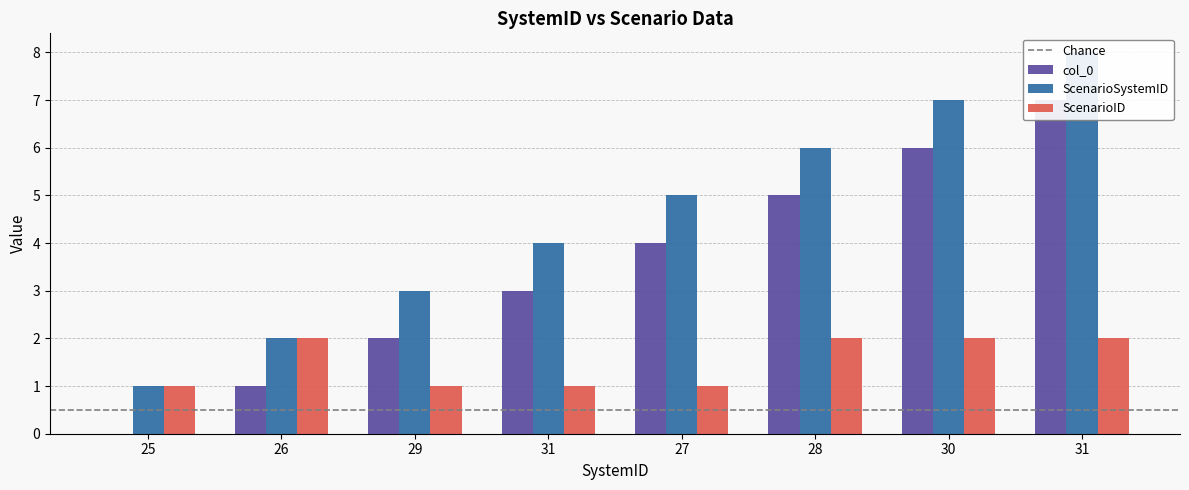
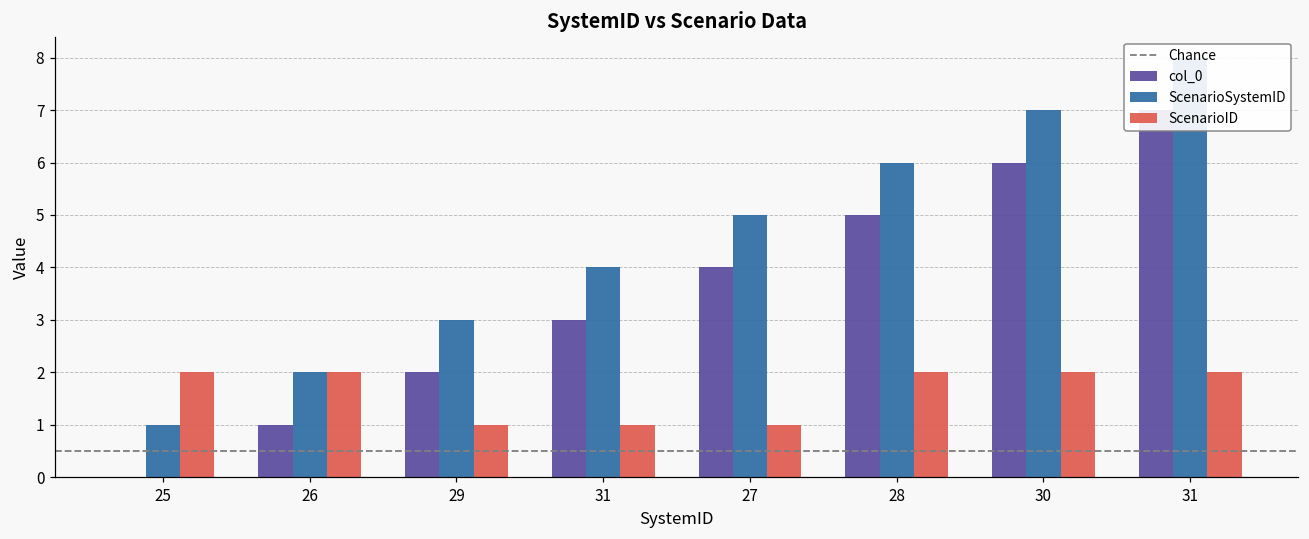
  {
    "ScenarioID": {
-     "25": 1,
+     "25": 2,
      "26": 2,
      "29": 1,
      "27": 1,
      "28": 2,
      "30": 2
    }
  }
